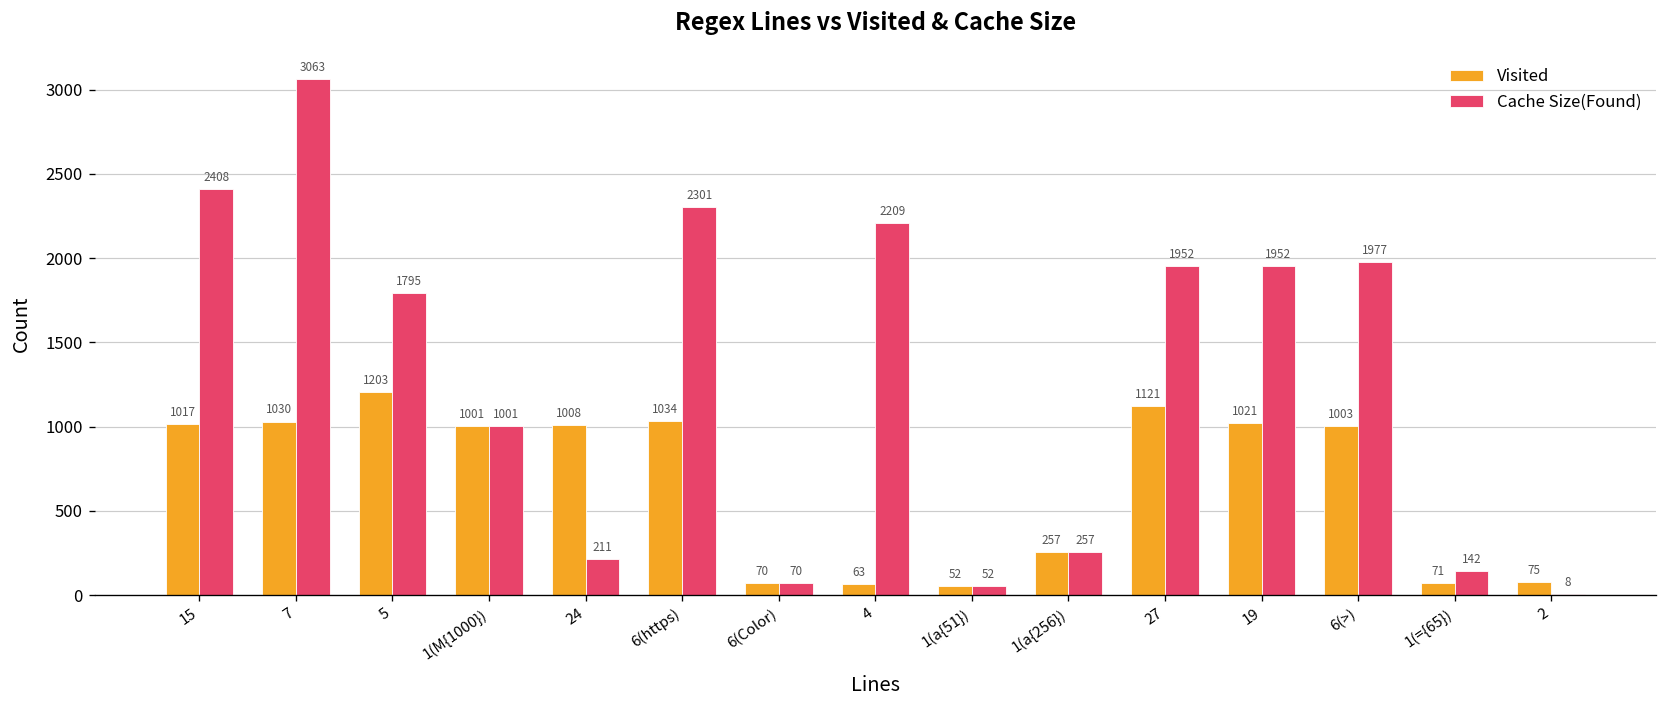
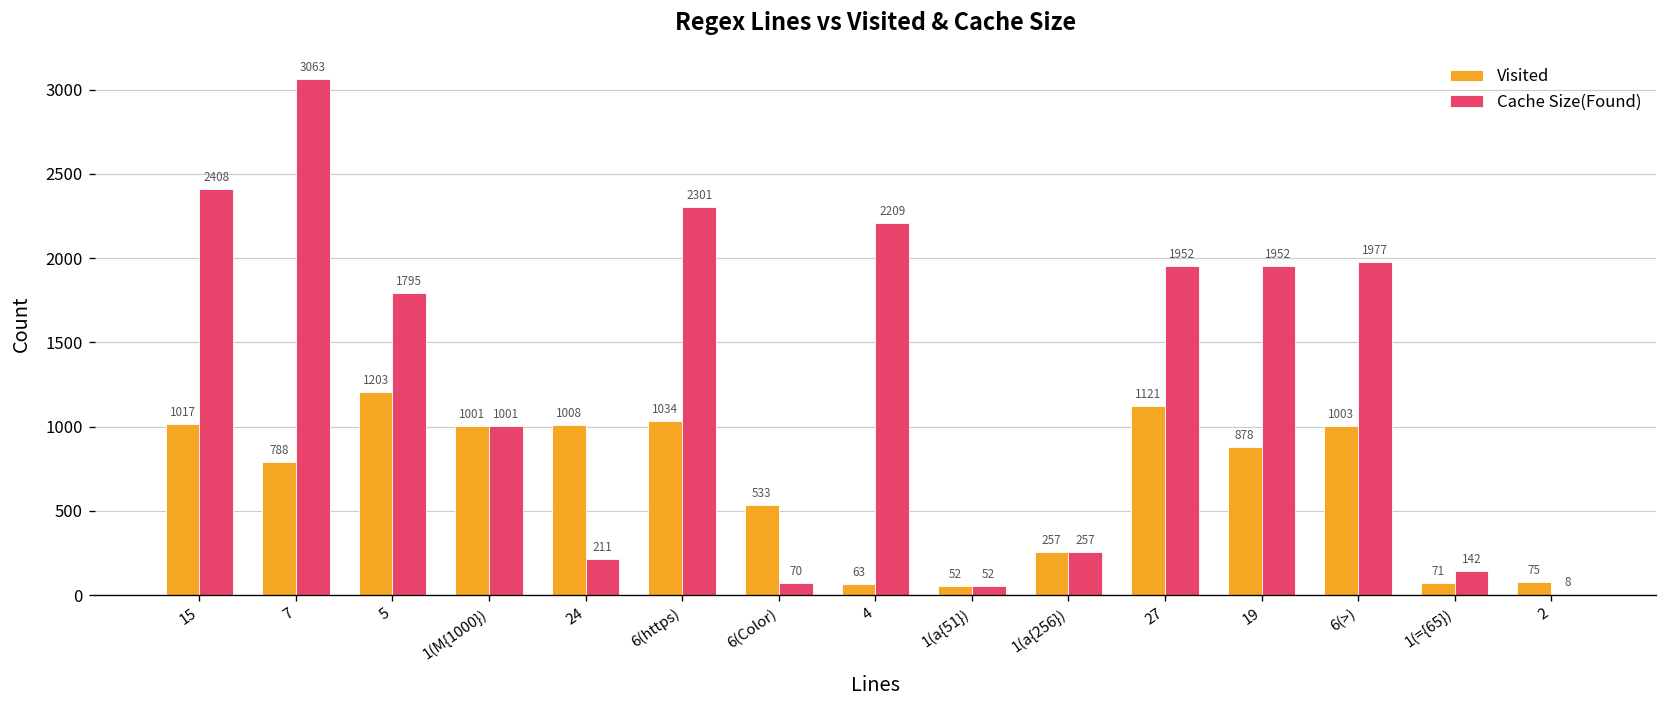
  {
    "Visited": {
      "15": 1017,
-     "7": 1030,
+     "7": 788,
      "5": 1203,
      "1(M{1000})": 1001,
      "24": 1008,
      "6(https)": 1034,
-     "6(Color)": 70,
+     "6(Color)": 533,
      "4": 63,
      "1(a{51})": 52,
      "1(a{256})": 257,
      "27": 1121,
-     "19": 1021,
+     "19": 878,
      "6(>)": 1003,
      "1(={65})": 71,
      "2": 75
    },
    "Cache Size(Found)": {
      "15": 2408,
      "7": 3063,
      "5": 1795,
      "1(M{1000})": 1001,
      "24": 211,
      "6(https)": 2301,
      "6(Color)": 70,
      "4": 2209,
      "1(a{51})": 52,
      "1(a{256})": 257,
      "27": 1952,
      "19": 1952,
      "6(>)": 1977,
      "1(={65})": 142,
      "2": 8
    }
  }
